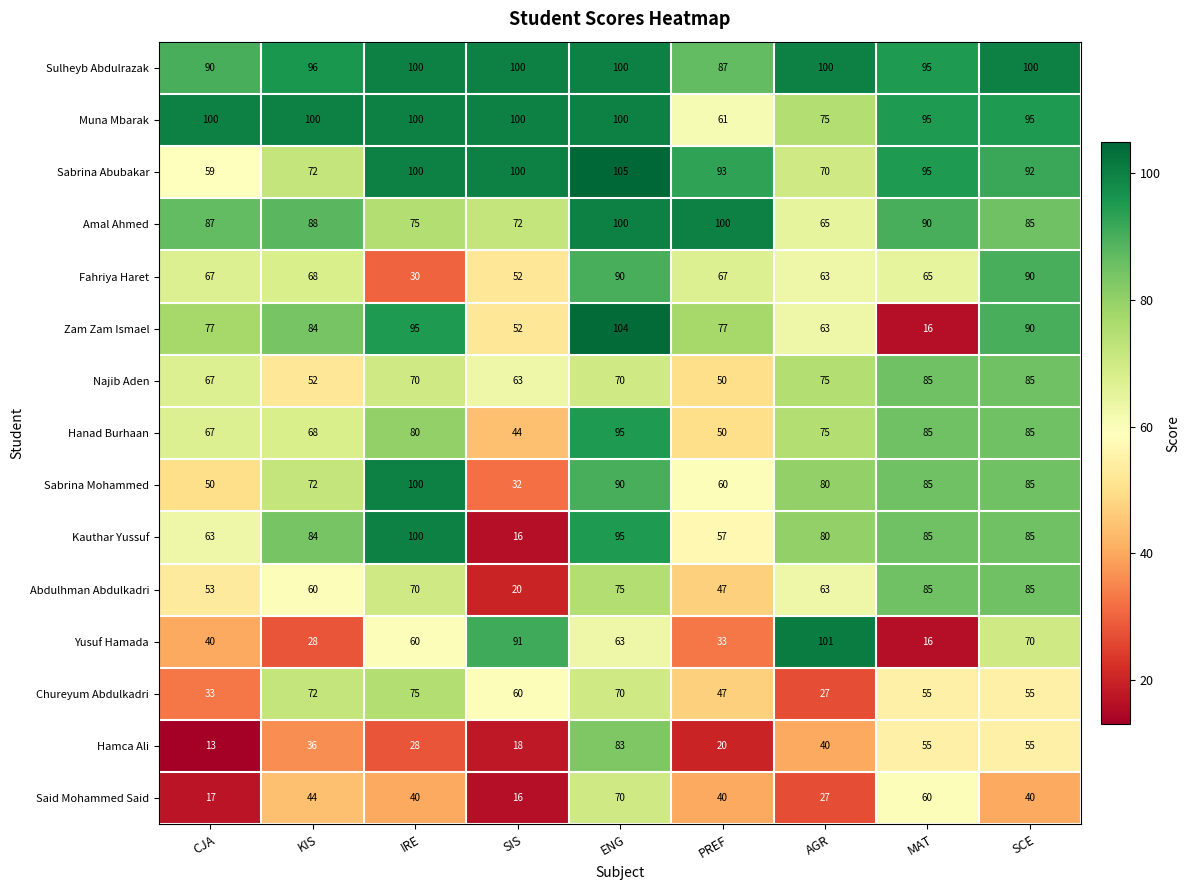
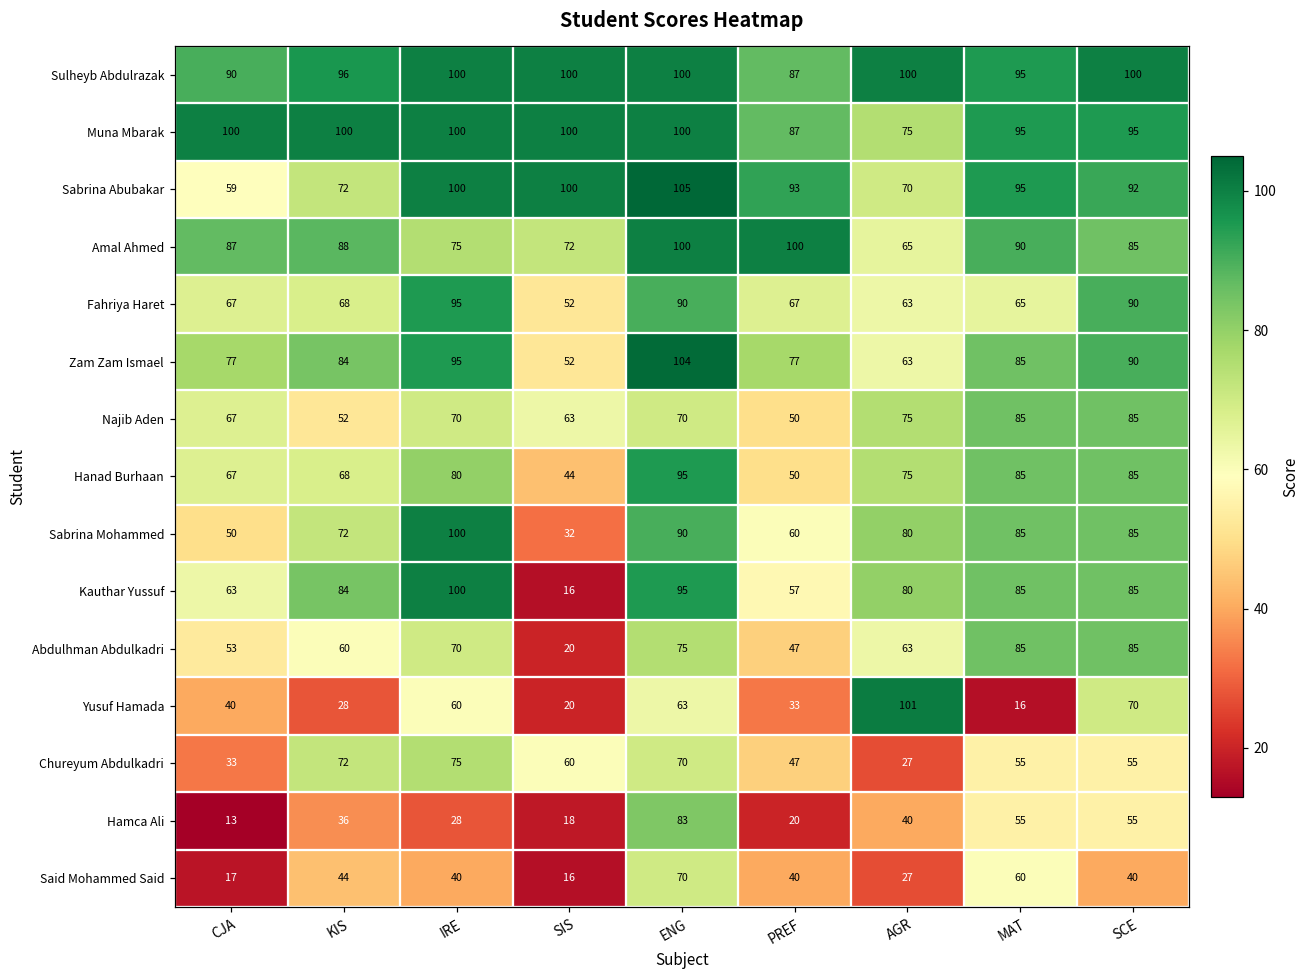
  {
    "Sulheyb Abdulrazak": {
      "CJA": 90,
      "KIS": 96,
      "IRE": 100,
      "SIS": 100,
      "ENG": 100,
      "PREF": 87,
      "AGR": 100,
      "MAT": 95,
      "SCE": 100
    },
    "Muna Mbarak": {
      "CJA": 100,
      "KIS": 100,
      "IRE": 100,
      "SIS": 100,
      "ENG": 100,
-     "PREF": 61,
+     "PREF": 87,
      "AGR": 75,
      "MAT": 95,
      "SCE": 95
    },
    "Sabrina Abubakar": {
      "CJA": 59,
      "KIS": 72,
      "IRE": 100,
      "SIS": 100,
      "ENG": 105,
      "PREF": 93,
      "AGR": 70,
      "MAT": 95,
      "SCE": 92
    },
    "Amal Ahmed": {
      "CJA": 87,
      "KIS": 88,
      "IRE": 75,
      "SIS": 72,
      "ENG": 100,
      "PREF": 100,
      "AGR": 65,
      "MAT": 90,
      "SCE": 85
    },
    "Fahriya Haret": {
      "CJA": 67,
      "KIS": 68,
-     "IRE": 30,
+     "IRE": 95,
      "SIS": 52,
      "ENG": 90,
      "PREF": 67,
      "AGR": 63,
      "MAT": 65,
      "SCE": 90
    },
    "Zam Zam Ismael": {
      "CJA": 77,
      "KIS": 84,
      "IRE": 95,
      "SIS": 52,
      "ENG": 104,
      "PREF": 77,
      "AGR": 63,
-     "MAT": 16,
+     "MAT": 85,
      "SCE": 90
    },
    "Najib Aden": {
      "CJA": 67,
      "KIS": 52,
      "IRE": 70,
      "SIS": 63,
      "ENG": 70,
      "PREF": 50,
      "AGR": 75,
      "MAT": 85,
      "SCE": 85
    },
    "Hanad Burhaan": {
      "CJA": 67,
      "KIS": 68,
      "IRE": 80,
      "SIS": 44,
      "ENG": 95,
      "PREF": 50,
      "AGR": 75,
      "MAT": 85,
      "SCE": 85
    },
    "Sabrina Mohammed": {
      "CJA": 50,
      "KIS": 72,
      "IRE": 100,
      "SIS": 32,
      "ENG": 90,
      "PREF": 60,
      "AGR": 80,
      "MAT": 85,
      "SCE": 85
    },
    "Kauthar Yussuf": {
      "CJA": 63,
      "KIS": 84,
      "IRE": 100,
      "SIS": 16,
      "ENG": 95,
      "PREF": 57,
      "AGR": 80,
      "MAT": 85,
      "SCE": 85
    },
    "Abdulhman Abdulkadri": {
      "CJA": 53,
      "KIS": 60,
      "IRE": 70,
      "SIS": 20,
      "ENG": 75,
      "PREF": 47,
      "AGR": 63,
      "MAT": 85,
      "SCE": 85
    },
    "Yusuf Hamada": {
      "CJA": 40,
      "KIS": 28,
      "IRE": 60,
-     "SIS": 91,
+     "SIS": 20,
      "ENG": 63,
      "PREF": 33,
      "AGR": 101,
      "MAT": 16,
      "SCE": 70
    },
    "Chureyum Abdulkadri": {
      "CJA": 33,
      "KIS": 72,
      "IRE": 75,
      "SIS": 60,
      "ENG": 70,
      "PREF": 47,
      "AGR": 27,
      "MAT": 55,
      "SCE": 55
    },
    "Hamca Ali": {
      "CJA": 13,
      "KIS": 36,
      "IRE": 28,
      "SIS": 18,
      "ENG": 83,
      "PREF": 20,
      "AGR": 40,
      "MAT": 55,
      "SCE": 55
    },
    "Said Mohammed Said": {
      "CJA": 17,
      "KIS": 44,
      "IRE": 40,
      "SIS": 16,
      "ENG": 70,
      "PREF": 40,
      "AGR": 27,
      "MAT": 60,
      "SCE": 40
    }
  }
